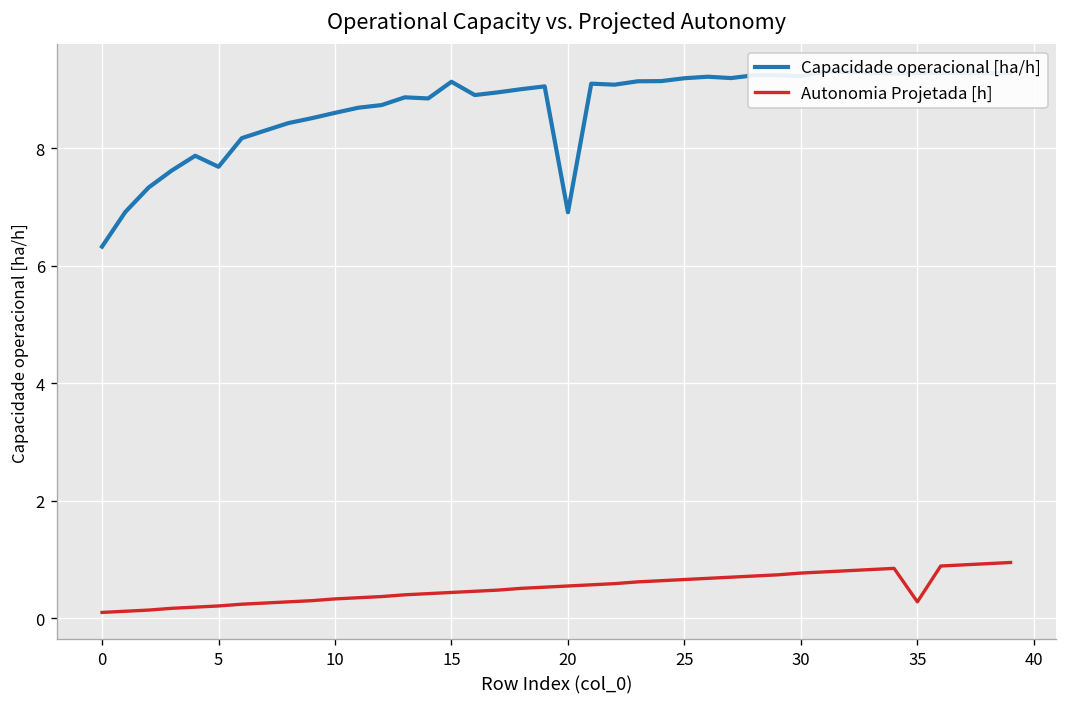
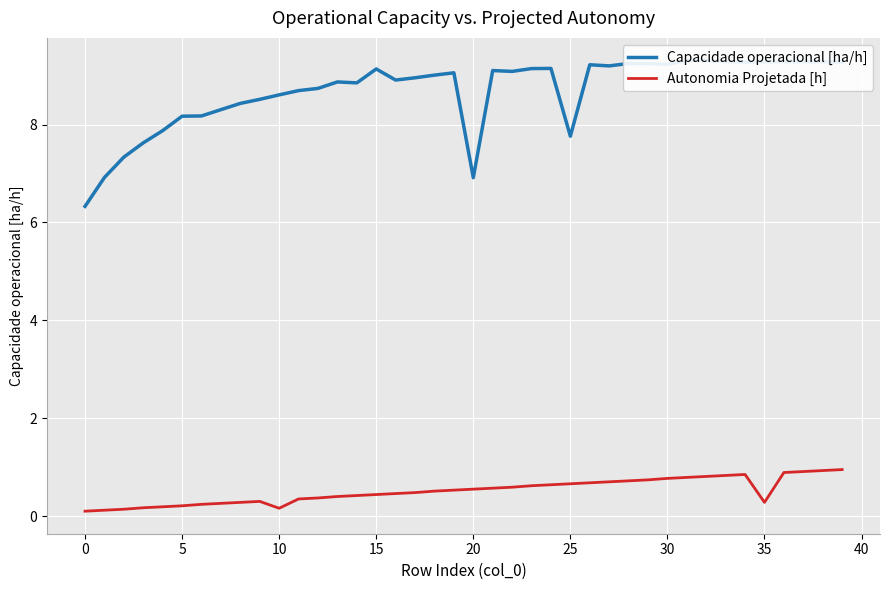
  {
    "Capacidade operacional [ha/h]": {
      "0": 6.3,
-     "5": 7.7,
+     "5": 8.2,
      "10": 8.6,
      "15": 9.1,
      "20": 6.9,
-     "25": 9.2
+     "25": 7.8
    },
    "Autonomia Projetada [h]": {
      "0": 0.1,
      "5": 0.2,
-     "10": 0.3,
+     "10": 0.2,
      "15": 0.4,
      "20": 0.6,
      "25": 0.7,
      "30": 0.8,
      "35": 0.3
    }
  }
